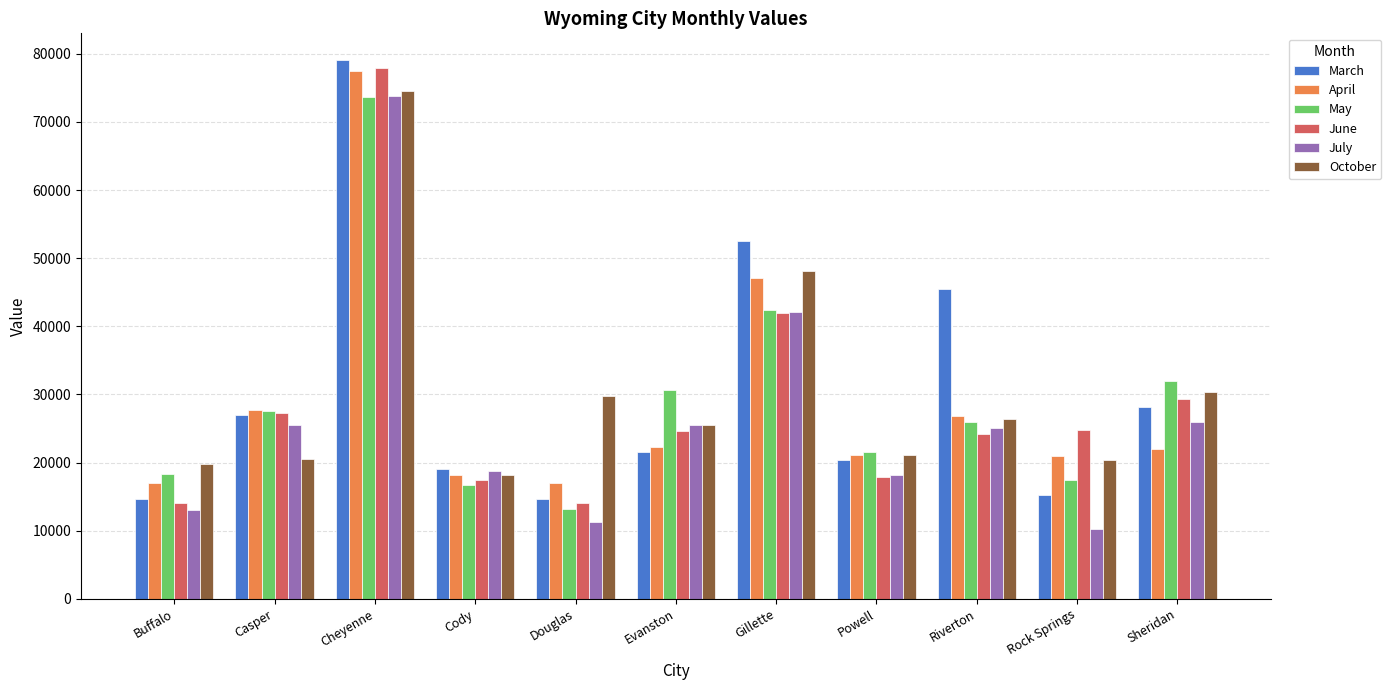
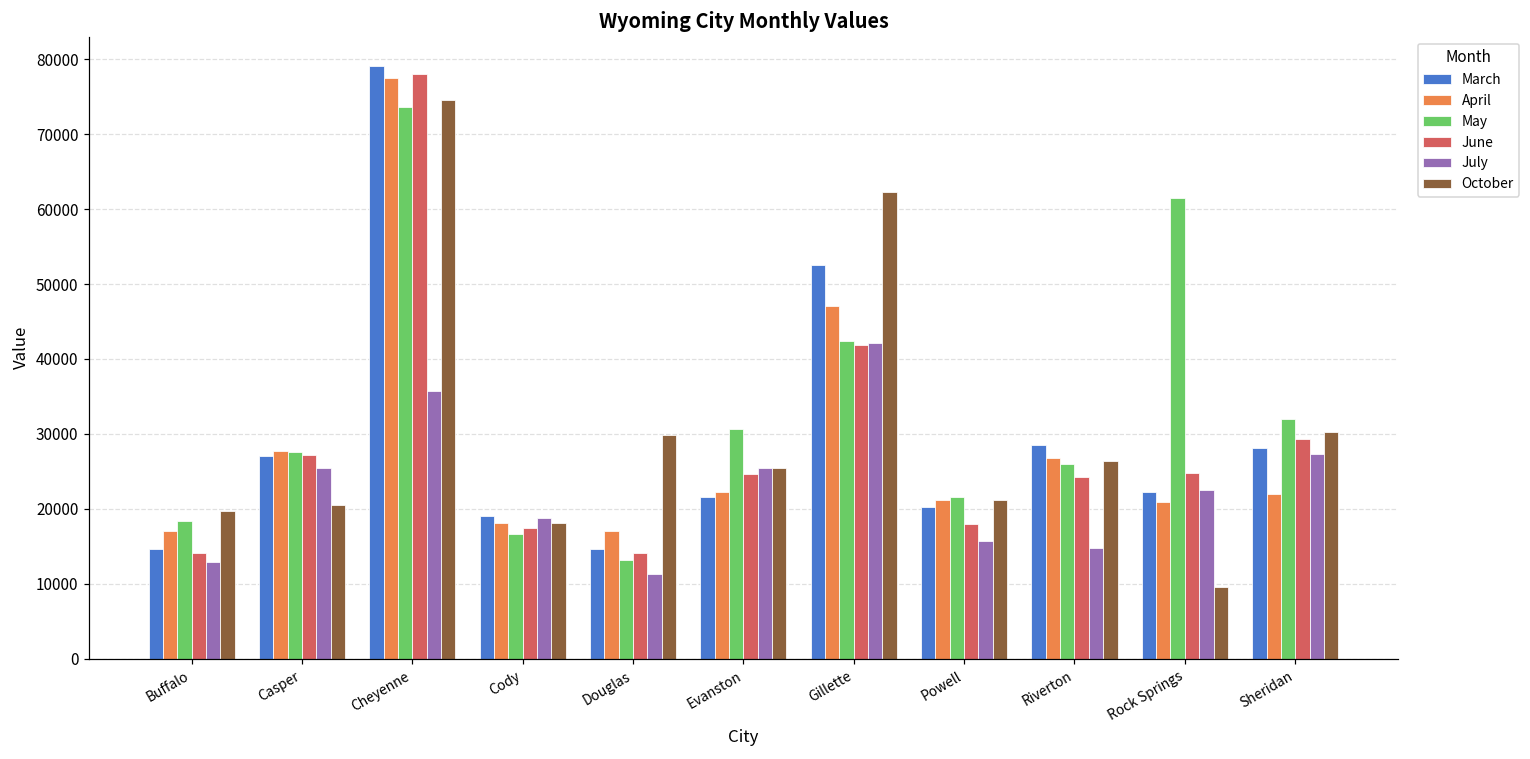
  {
    "March": {
      "Buffalo": 15000,
      "Casper": 27000,
      "Cheyenne": 79000,
      "Cody": 19000,
      "Douglas": 15000,
      "Evanston": 22000,
      "Gillette": 53000,
      "Powell": 20000,
-     "Riverton": 45000,
-     "Rock Springs": 15000,
+     "Riverton": 29000,
+     "Rock Springs": 22000,
      "Sheridan": 28000
    },
    "May": {
      "Buffalo": 18000,
      "Casper": 28000,
      "Cheyenne": 74000,
      "Cody": 17000,
      "Douglas": 13000,
      "Evanston": 31000,
      "Gillette": 42000,
      "Powell": 22000,
      "Riverton": 26000,
-     "Rock Springs": 17000,
+     "Rock Springs": 62000,
      "Sheridan": 32000
    },
    "July": {
      "Buffalo": 13000,
      "Casper": 25000,
-     "Cheyenne": 74000,
+     "Cheyenne": 36000,
      "Cody": 19000,
      "Douglas": 11000,
      "Evanston": 25000,
      "Gillette": 42000,
-     "Powell": 18000,
-     "Riverton": 25000,
-     "Rock Springs": 10000,
-     "Sheridan": 26000
+     "Powell": 16000,
+     "Riverton": 15000,
+     "Rock Springs": 22000,
+     "Sheridan": 27000
    },
    "October": {
      "Buffalo": 20000,
      "Casper": 20000,
      "Cheyenne": 75000,
      "Cody": 18000,
      "Douglas": 30000,
      "Evanston": 26000,
-     "Gillette": 48000,
+     "Gillette": 62000,
      "Powell": 21000,
      "Riverton": 26000,
-     "Rock Springs": 20000,
+     "Rock Springs": 10000,
      "Sheridan": 30000
    }
  }
